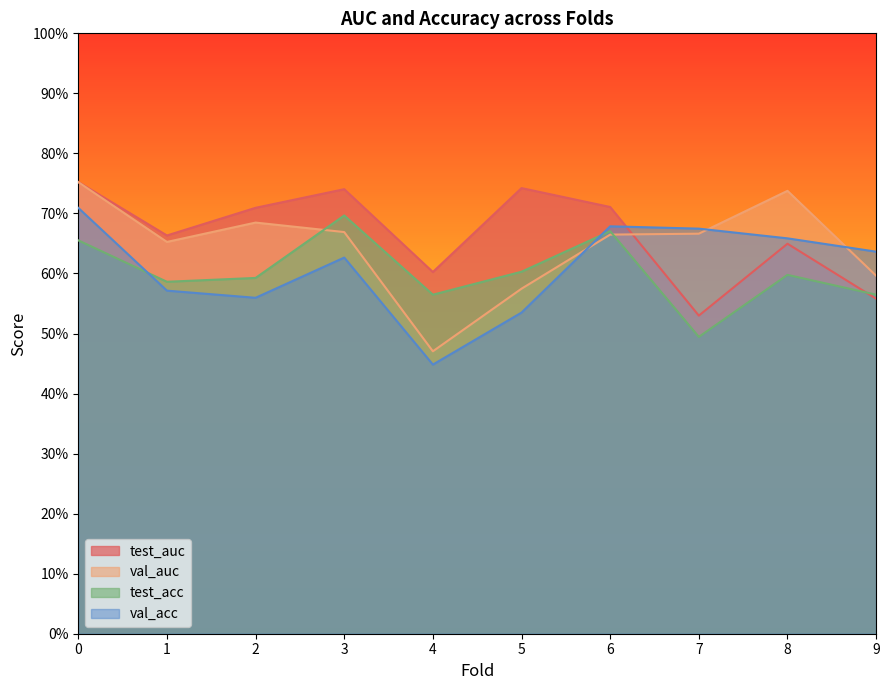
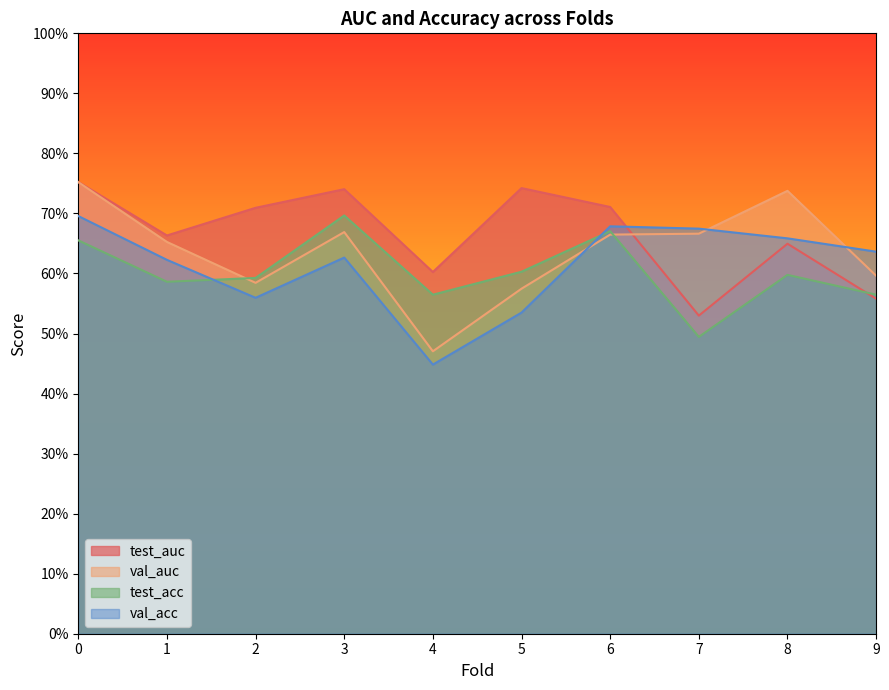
  {
    "test_auc": {
      "1": "66%",
      "2": "71%",
      "3": "74%",
      "4": "60%",
      "5": "74%",
      "6": "71%",
      "7": "53%",
      "8": "65%",
      "9": "56%"
    },
    "val_auc": {
      "1": "65%",
-     "2": "68%",
+     "2": "58%",
      "3": "67%",
      "4": "47%",
      "5": "57%",
      "6": "66%",
      "7": "67%",
      "8": "74%",
      "9": "60%"
    },
    "test_acc": {
      "0": "66%",
      "1": "59%",
      "2": "59%",
      "3": "70%",
      "4": "56%",
      "5": "60%",
      "6": "67%",
      "7": "49%",
      "8": "60%",
      "9": "56%"
    },
    "val_acc": {
-     "0": "71%",
-     "1": "57%",
+     "0": "70%",
+     "1": "62%",
      "2": "56%",
      "3": "63%",
      "4": "45%",
      "5": "53%",
      "6": "68%",
      "7": "67%",
      "8": "66%",
      "9": "64%"
    }
  }
